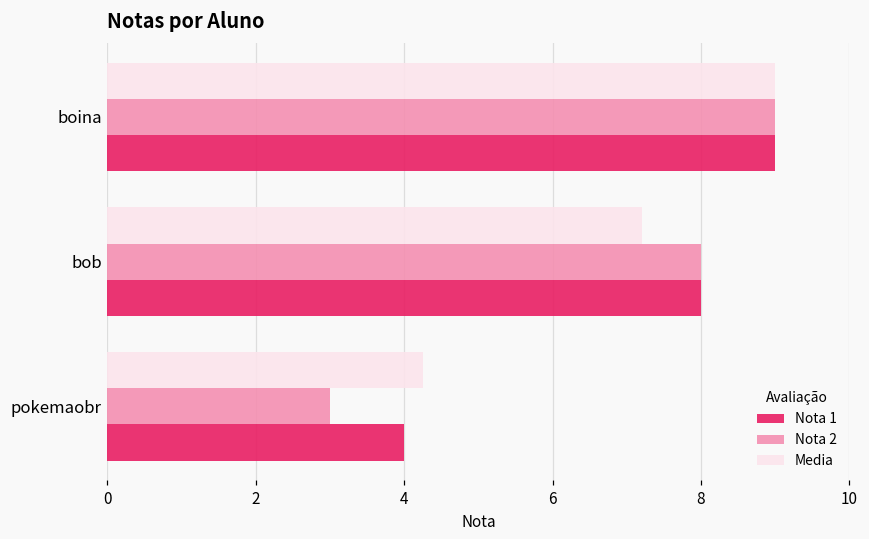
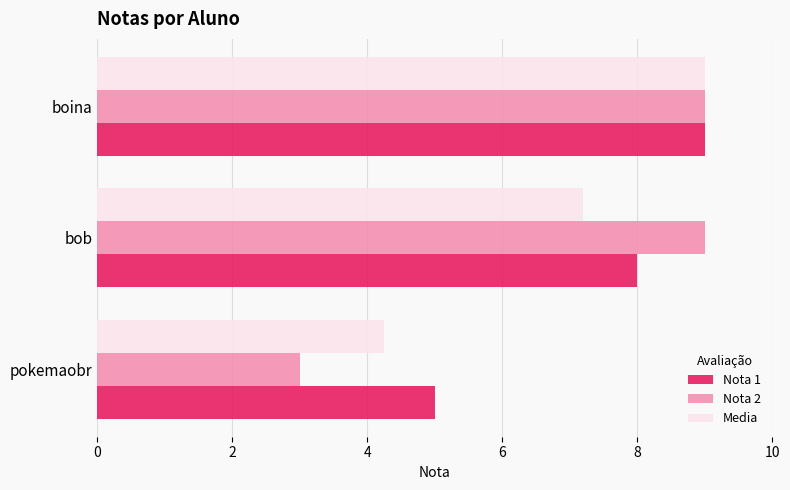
  {
    "Nota 1": {
      "boina": 9,
      "bob": 8,
-     "pokemaobr": 4
+     "pokemaobr": 5
    },
    "Nota 2": {
      "boina": 9,
-     "bob": 8,
+     "bob": 9,
      "pokemaobr": 3
    },
    "Media": {
      "boina": 9,
      "bob": 7.2,
      "pokemaobr": 4.3
    }
  }
